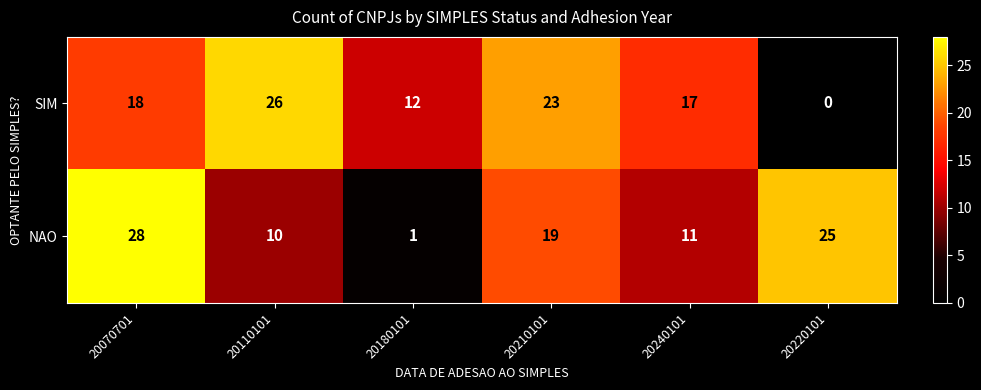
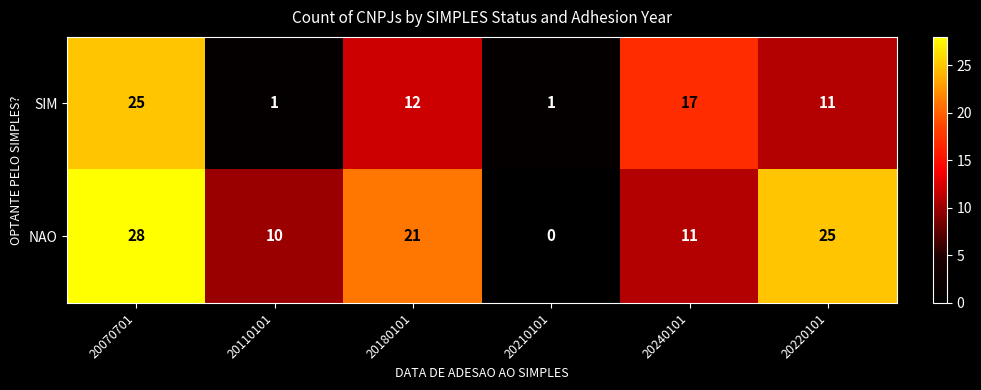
  {
    "SIM": {
-     "20070701": 18,
-     "20110101": 26,
+     "20070701": 25,
+     "20110101": 1,
      "20180101": 12,
-     "20210101": 23,
+     "20210101": 1,
      "20240101": 17,
-     "20220101": 0
+     "20220101": 11
    },
    "NAO": {
      "20070701": 28,
      "20110101": 10,
-     "20180101": 1,
-     "20210101": 19,
+     "20180101": 21,
+     "20210101": 0,
      "20240101": 11,
      "20220101": 25
    }
  }
